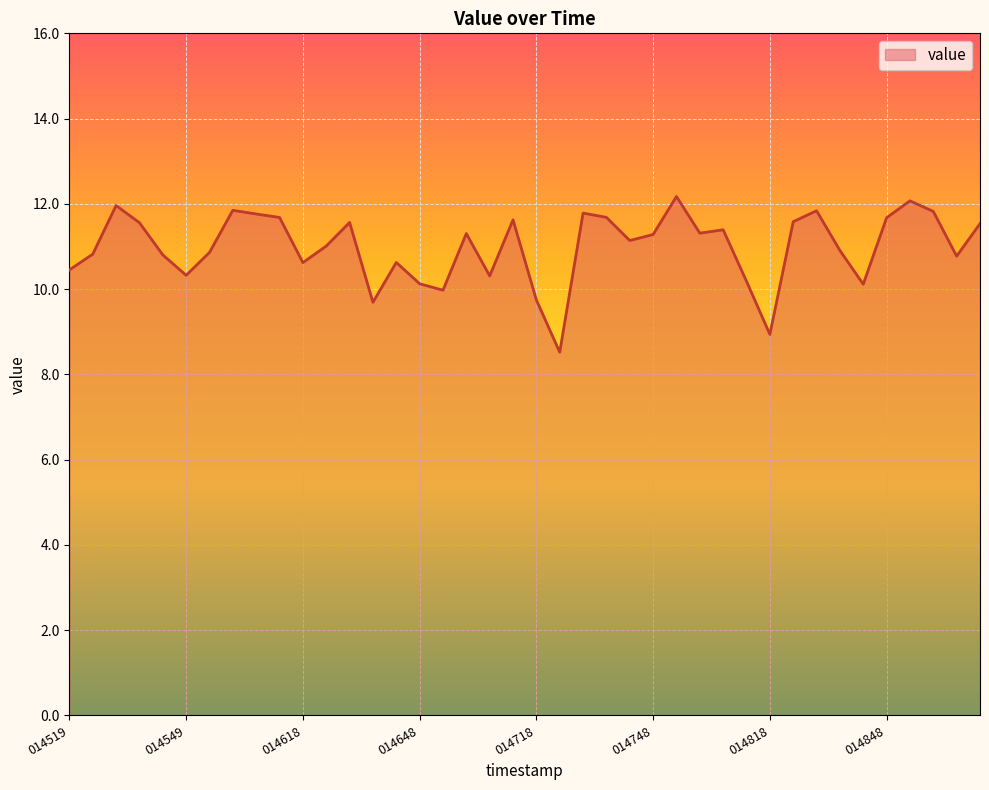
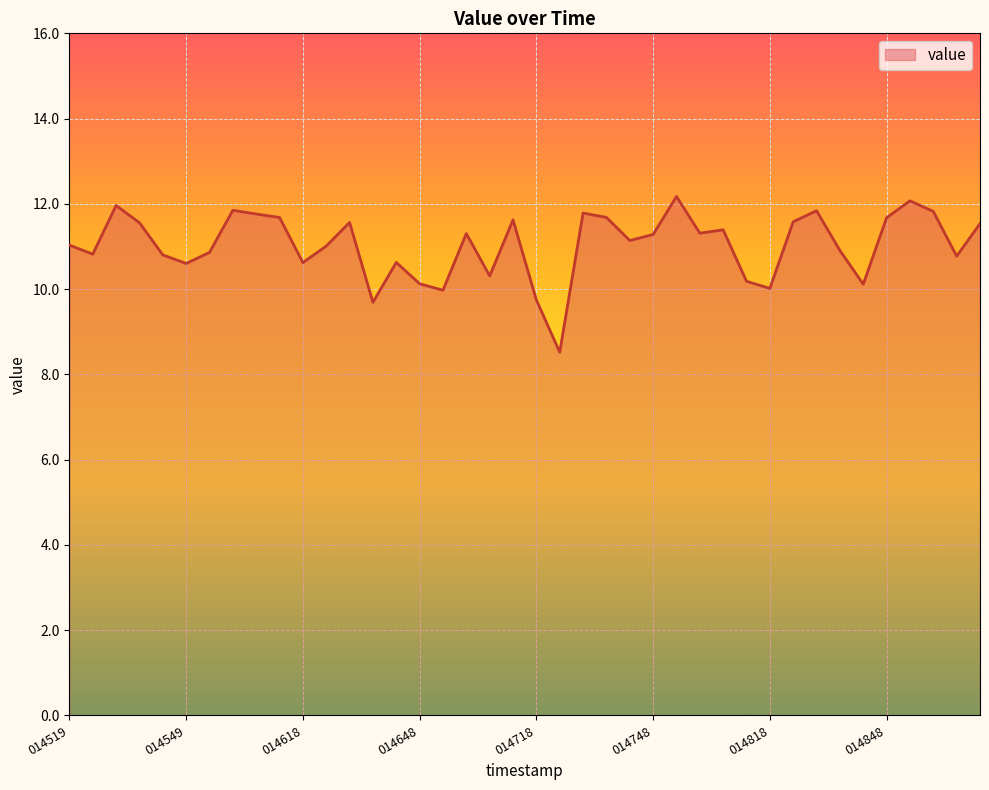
  {
-   "014519": 10.5,
-   "014549": 10.3,
+   "014519": 11.0,
+   "014549": 10.6,
    "014618": 10.6,
    "014648": 10.1,
    "014718": 9.7,
    "014748": 11.3,
-   "014818": 8.9,
+   "014818": 10.0,
    "014848": 11.7
  }
